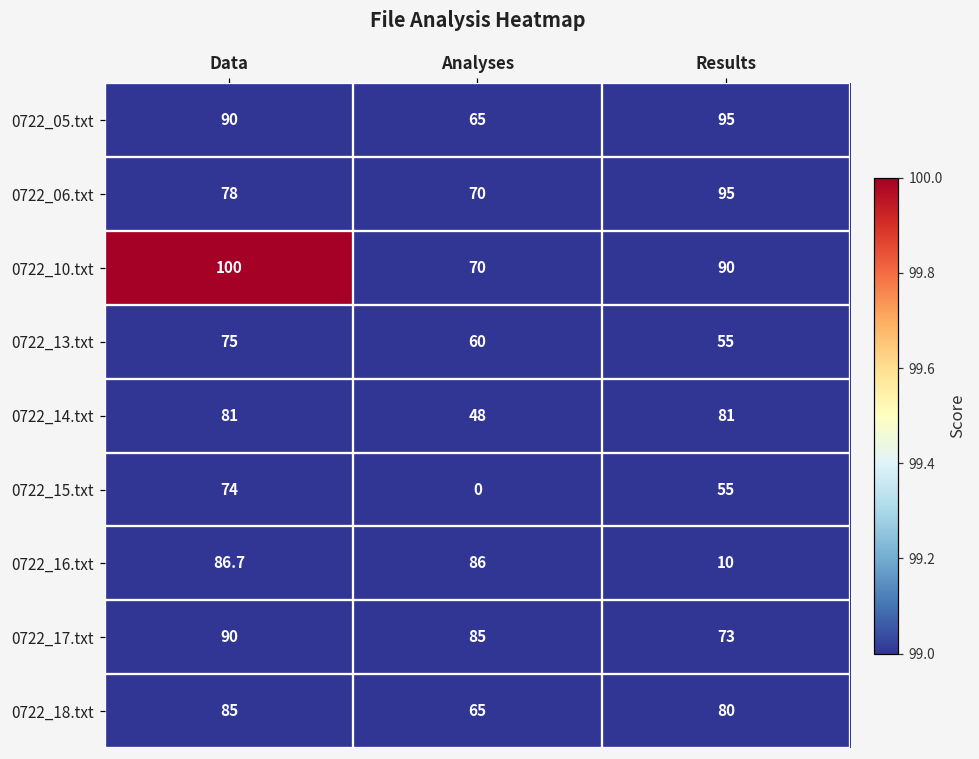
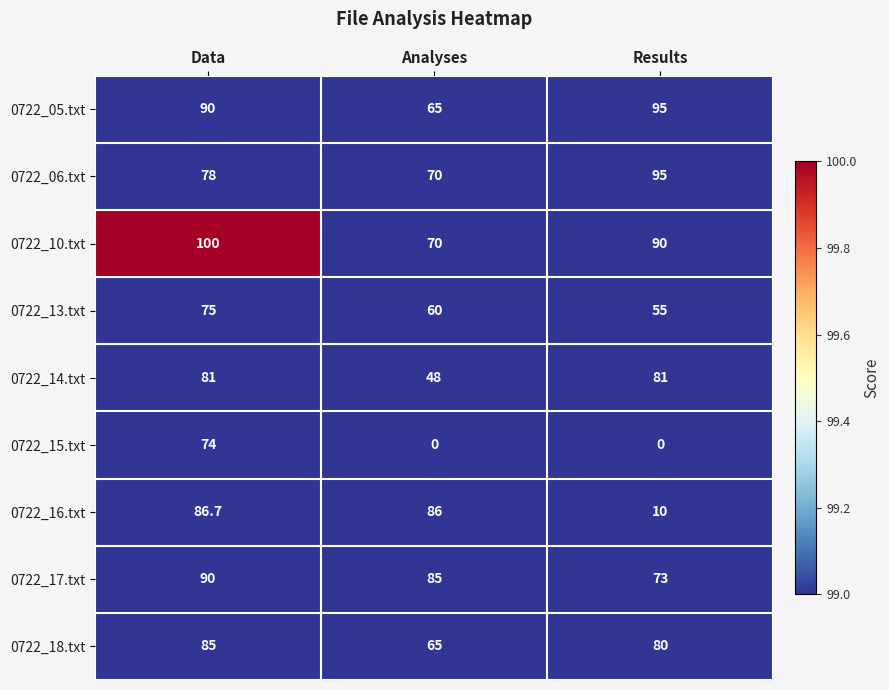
  {
    "0722_05.txt": {
      "Data": 90,
      "Analyses": 65,
      "Results": 95
    },
    "0722_06.txt": {
      "Data": 78,
      "Analyses": 70,
      "Results": 95
    },
    "0722_10.txt": {
      "Data": 100,
      "Analyses": 70,
      "Results": 90
    },
    "0722_13.txt": {
      "Data": 75,
      "Analyses": 60,
      "Results": 55
    },
    "0722_14.txt": {
      "Data": 81,
      "Analyses": 48,
      "Results": 81
    },
    "0722_15.txt": {
      "Data": 74,
      "Analyses": 0,
-     "Results": 55
+     "Results": 0
    },
    "0722_16.txt": {
      "Data": 86.7,
      "Analyses": 86,
      "Results": 10
    },
    "0722_17.txt": {
      "Data": 90,
      "Analyses": 85,
      "Results": 73
    },
    "0722_18.txt": {
      "Data": 85,
      "Analyses": 65,
      "Results": 80
    }
  }
